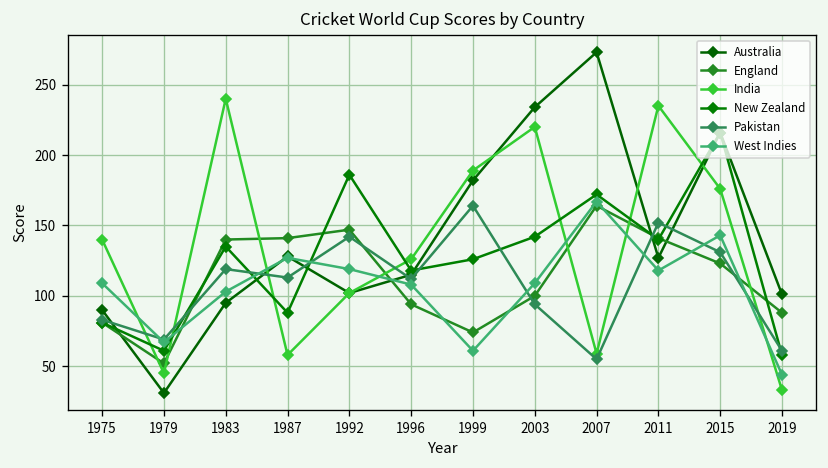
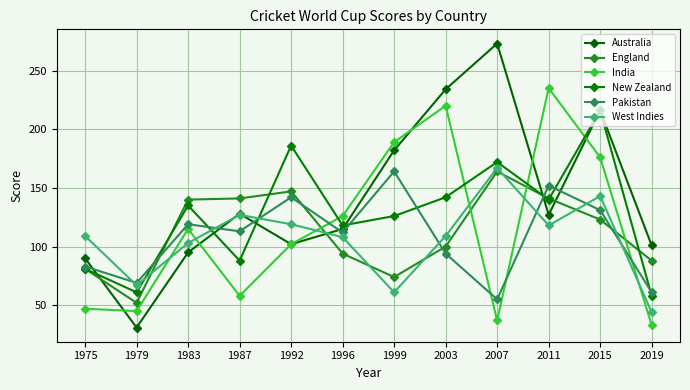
  {
    "India": {
-     "1975": 140,
+     "1975": 47,
      "1979": 45,
-     "1983": 240,
+     "1983": 115,
      "1987": 58,
      "1996": 126,
      "1999": 189,
      "2003": 220,
-     "2007": 59,
+     "2007": 37,
      "2011": 235,
      "2015": 176,
      "2019": 33
    }
  }
